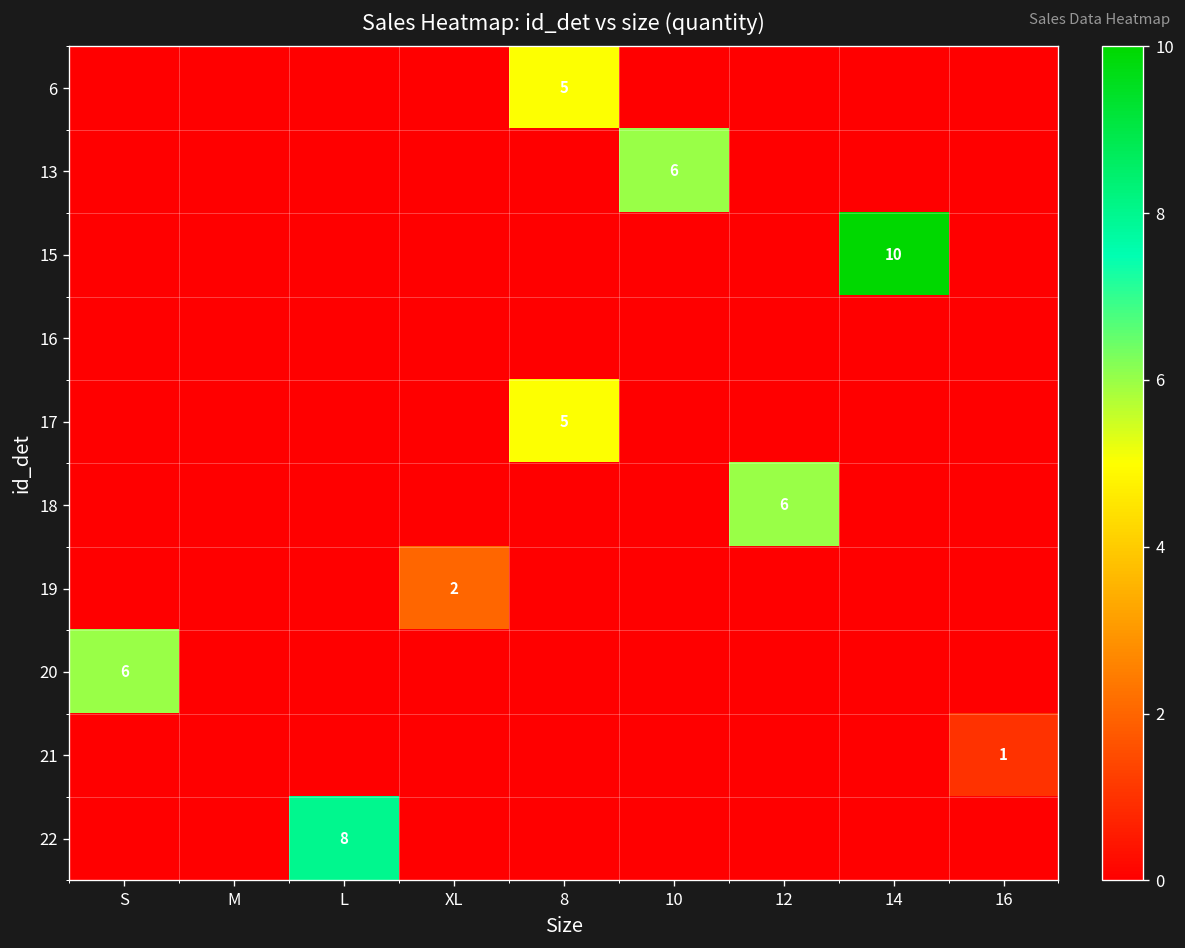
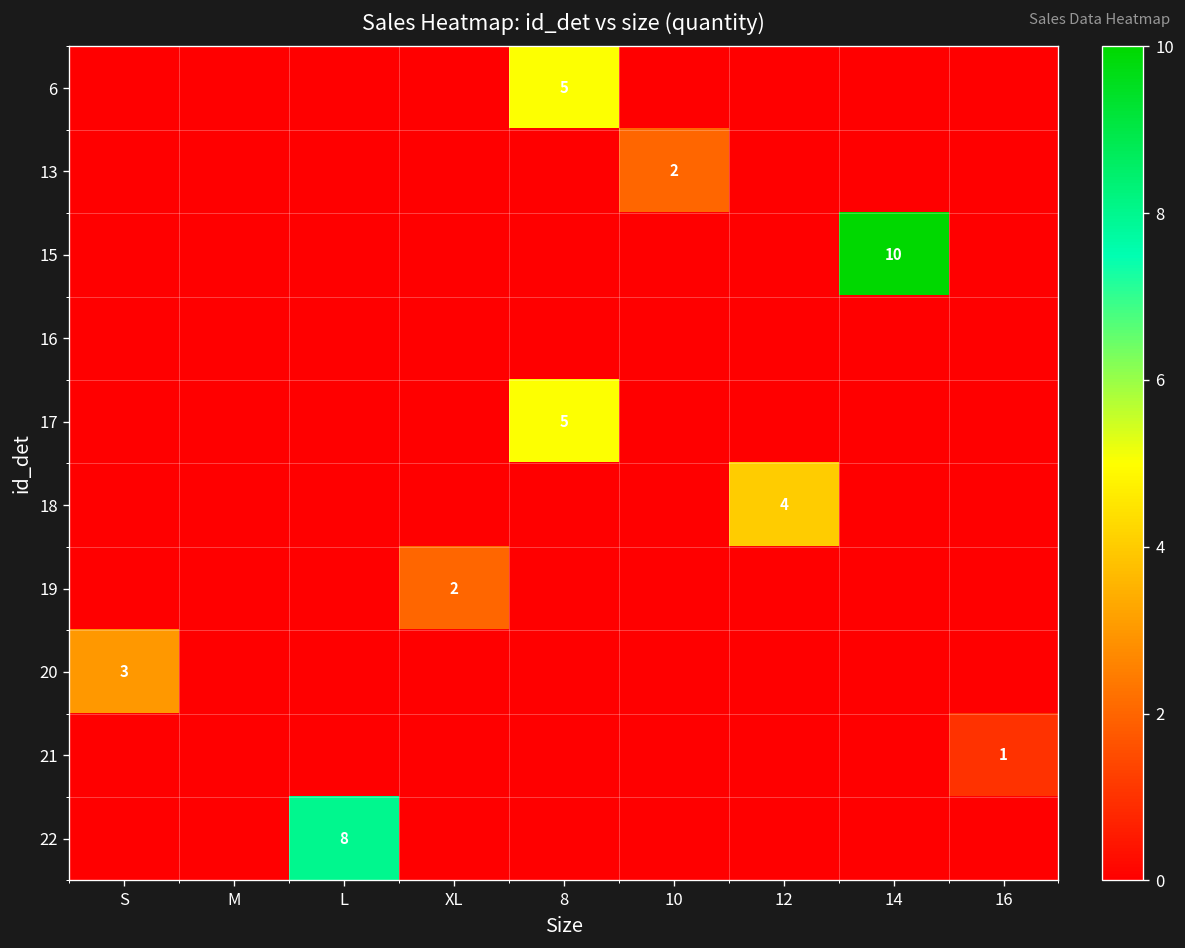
  {
    "6": {
      "8": 5
    },
    "13": {
-     "10": 6
+     "10": 2
    },
    "15": {
      "14": 10
    },
    "17": {
      "8": 5
    },
    "18": {
-     "12": 6
+     "12": 4
    },
    "19": {
      "XL": 2
    },
    "20": {
-     "S": 6
+     "S": 3
    },
    "21": {
      "16": 1
    },
    "22": {
      "L": 8
    }
  }
